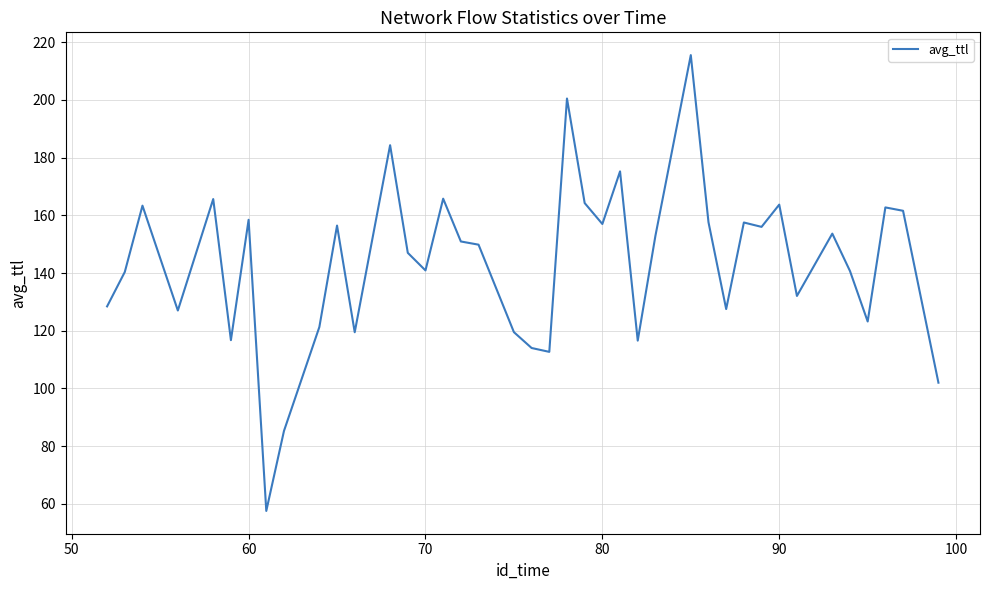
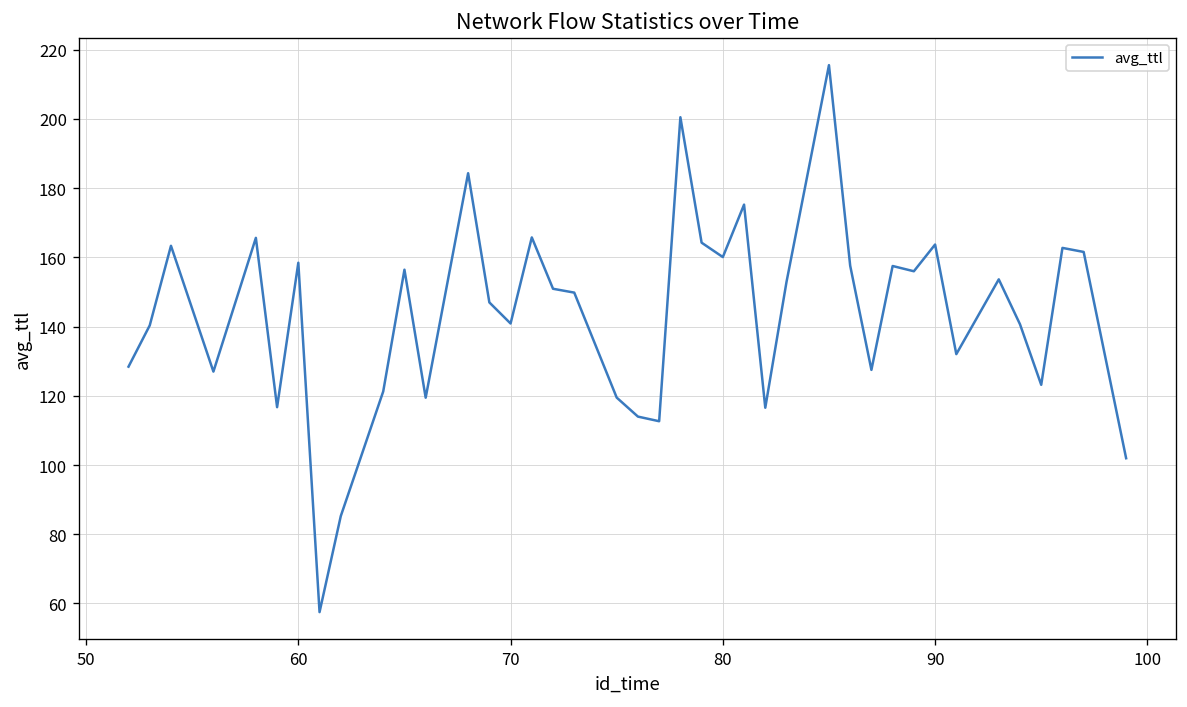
  {
    "60": 158,
    "70": 141,
-   "80": 157,
+   "80": 160,
    "90": 164
  }
